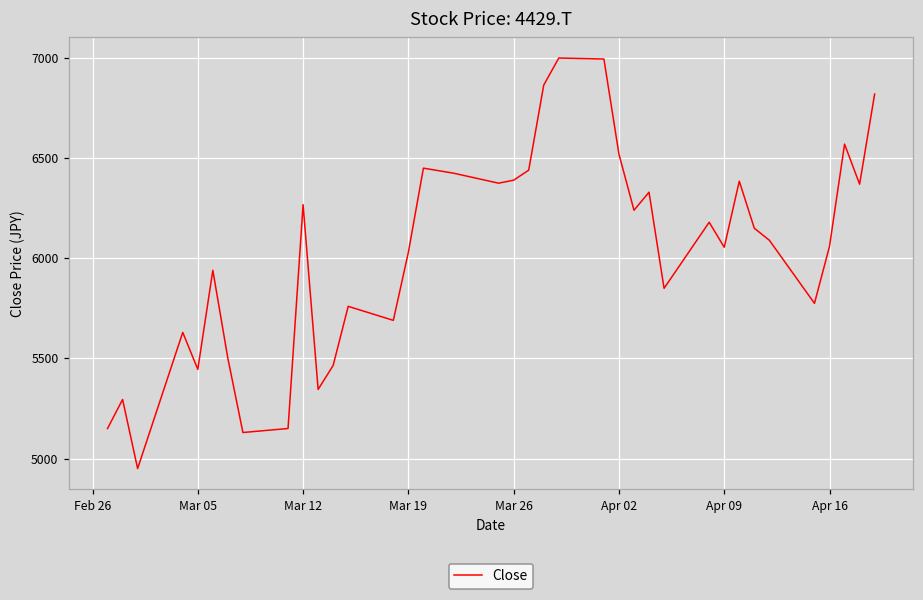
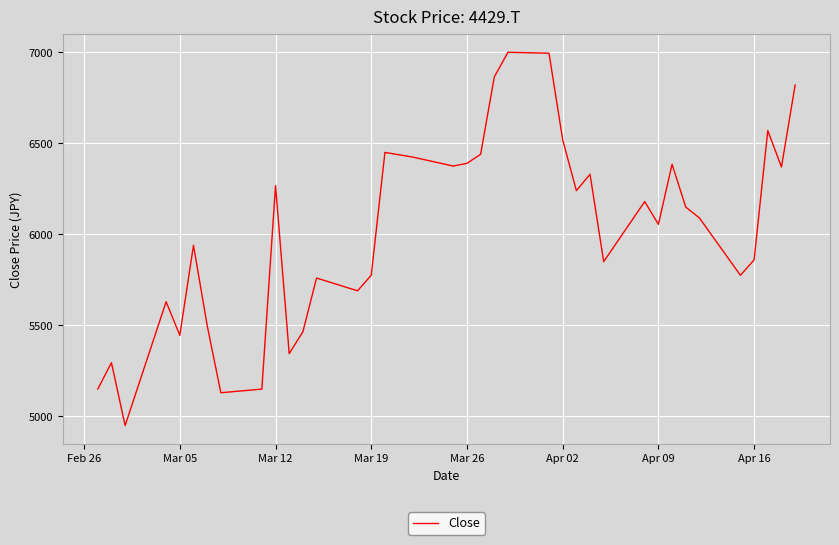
  {
    "Mar 05": 5450,
    "Mar 12": 6270,
-   "Mar 19": 6030,
+   "Mar 19": 5780,
    "Mar 26": 6390,
    "Apr 02": 6520,
    "Apr 09": 6060,
-   "Apr 16": 6060
+   "Apr 16": 5860
  }
